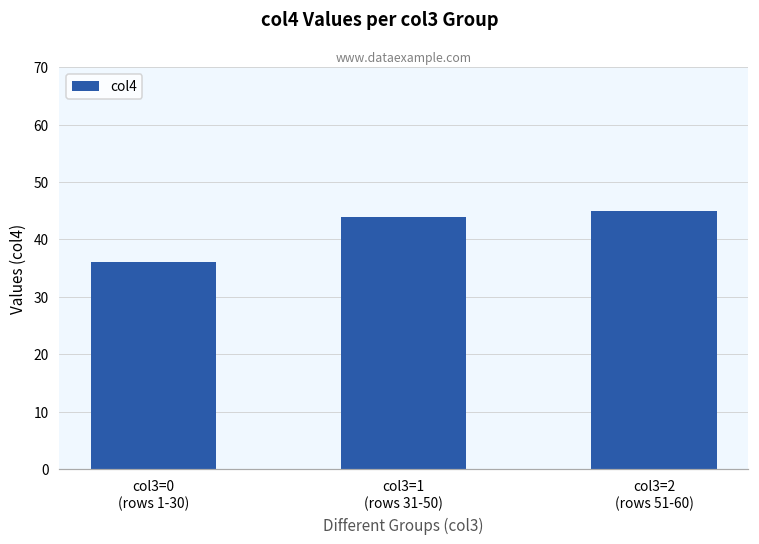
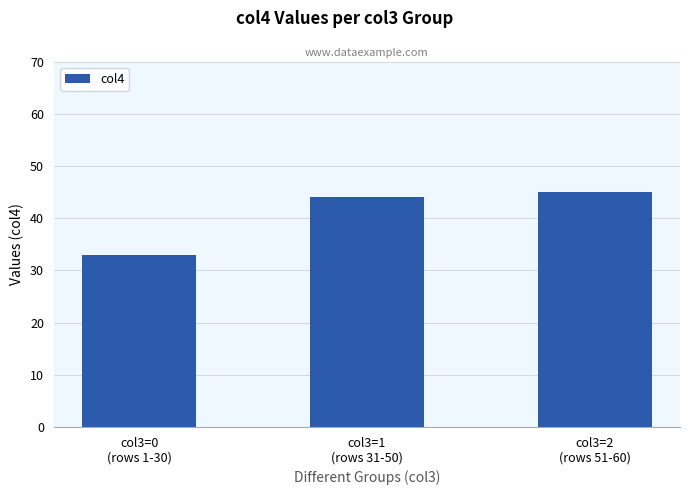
  {
-   "col3=0 (rows 1-30)": 36,
+   "col3=0 (rows 1-30)": 33,
    "col3=1 (rows 31-50)": 44,
    "col3=2 (rows 51-60)": 45
  }
